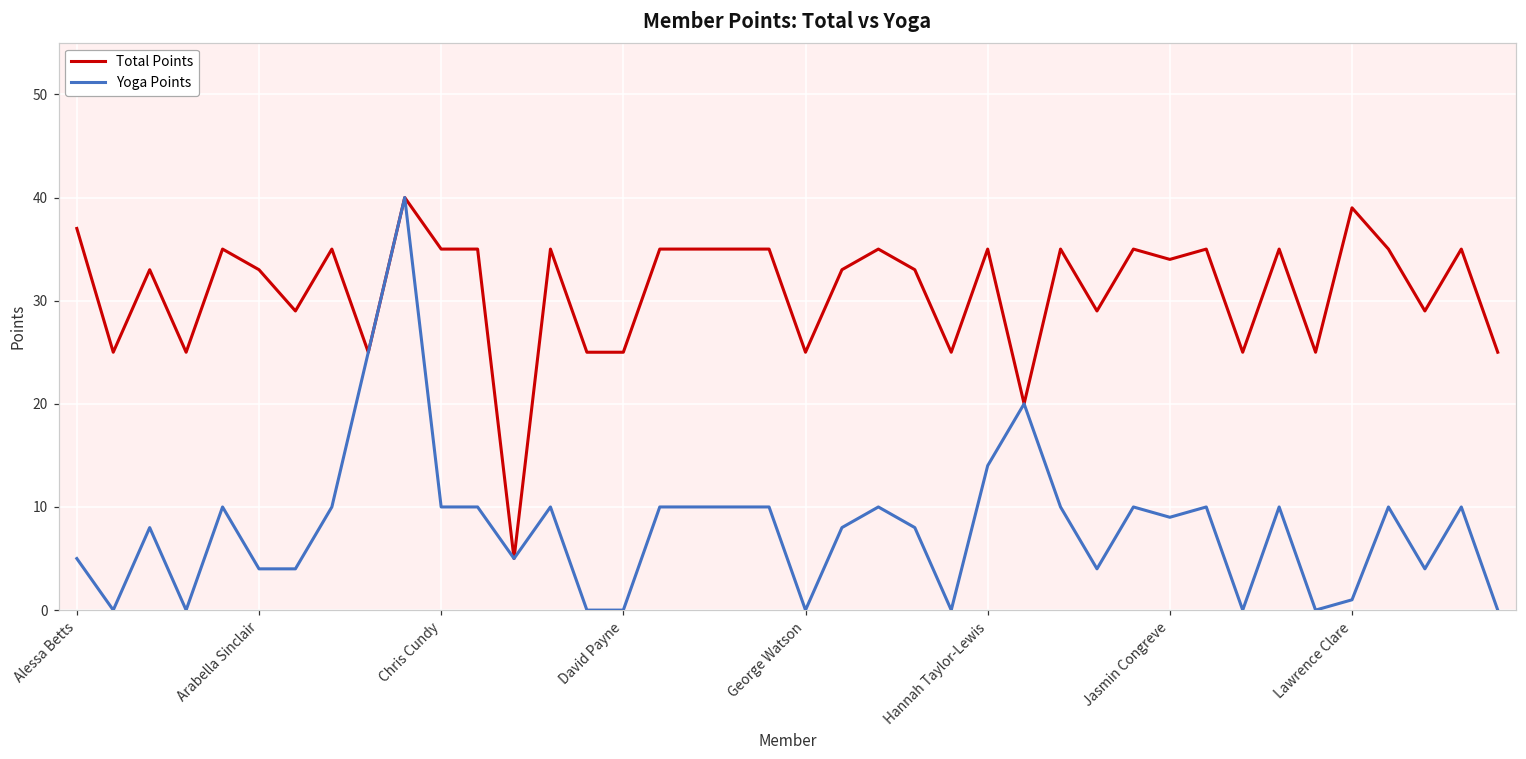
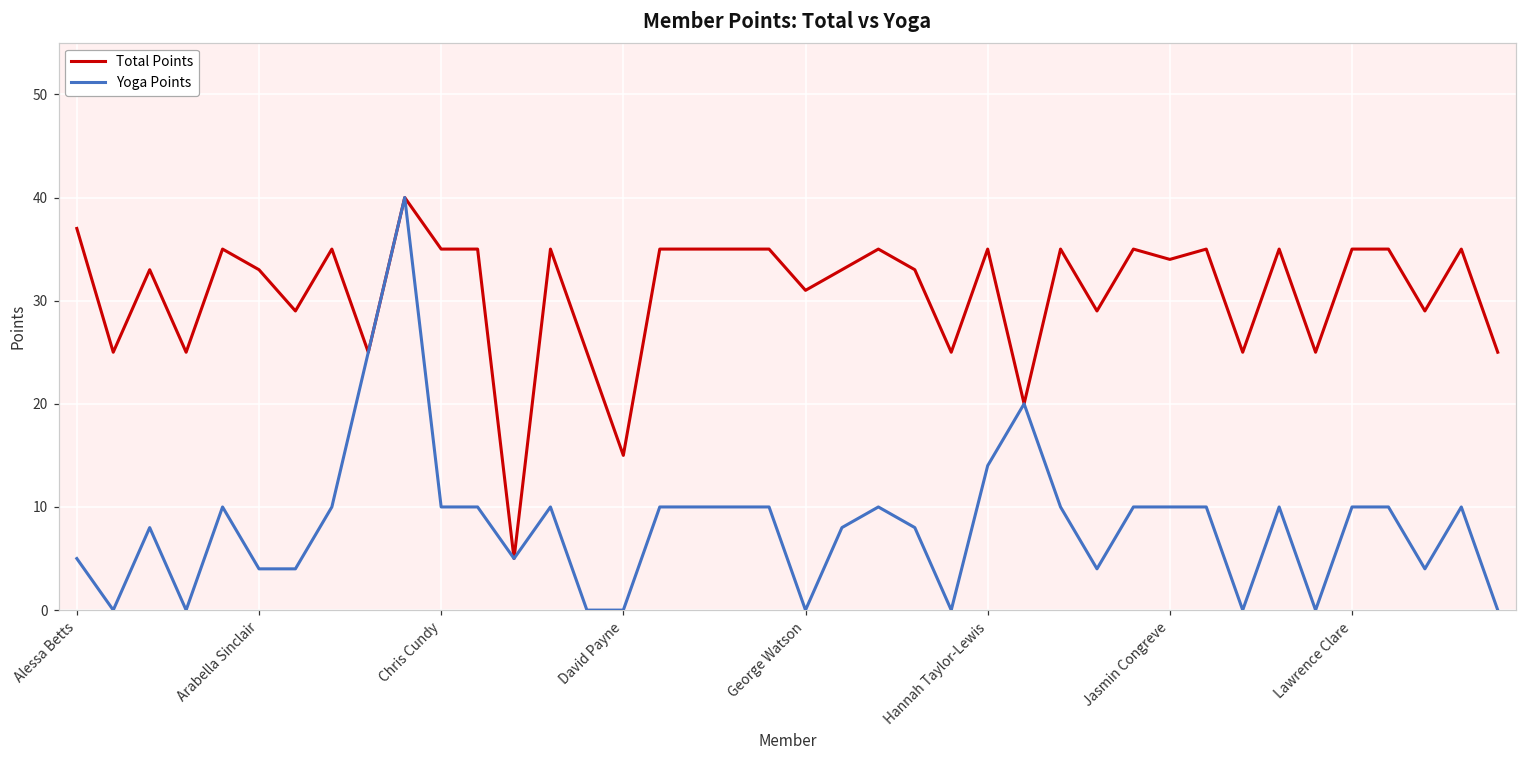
  {
    "Total Points": {
      "Alessa Betts": 37,
      "Arabella Sinclair": 33,
      "Chris Cundy": 35,
-     "David Payne": 25,
-     "George Watson": 25,
+     "David Payne": 15,
+     "George Watson": 31,
      "Hannah Taylor-Lewis": 35,
      "Jasmin Congreve": 34,
-     "Lawrence Clare": 39
+     "Lawrence Clare": 35
    },
    "Yoga Points": {
      "Alessa Betts": 5,
      "Arabella Sinclair": 4,
      "Chris Cundy": 10,
      "David Payne": 0,
      "George Watson": 0,
      "Hannah Taylor-Lewis": 14,
-     "Jasmin Congreve": 9,
-     "Lawrence Clare": 1
+     "Jasmin Congreve": 10,
+     "Lawrence Clare": 10
    }
  }
